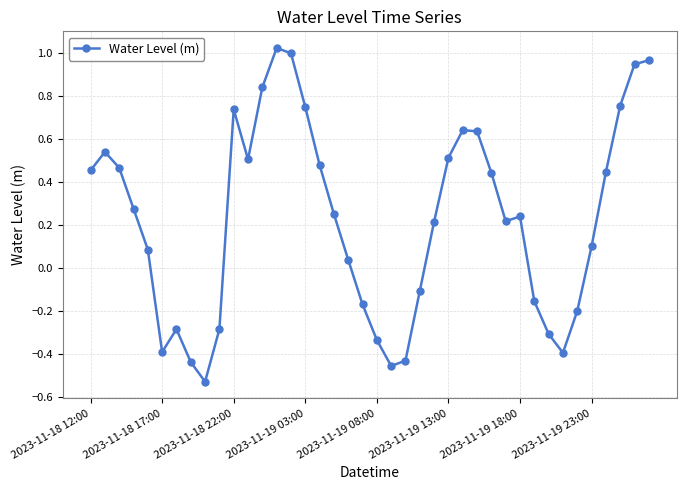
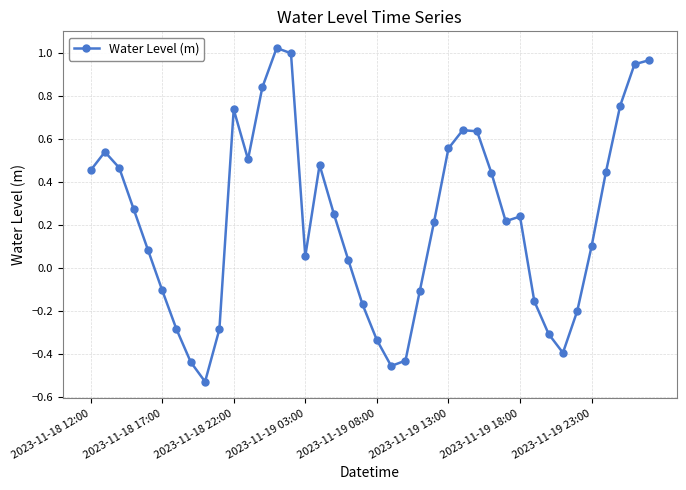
  {
    "2023-11-18 12:00": 0.45,
-   "2023-11-18 17:00": -0.39,
+   "2023-11-18 17:00": -0.10,
    "2023-11-18 22:00": 0.74,
-   "2023-11-19 03:00": 0.75,
+   "2023-11-19 03:00": 0.05,
    "2023-11-19 08:00": -0.33,
-   "2023-11-19 13:00": 0.51,
+   "2023-11-19 13:00": 0.55,
    "2023-11-19 18:00": 0.24,
    "2023-11-19 23:00": 0.10
  }
